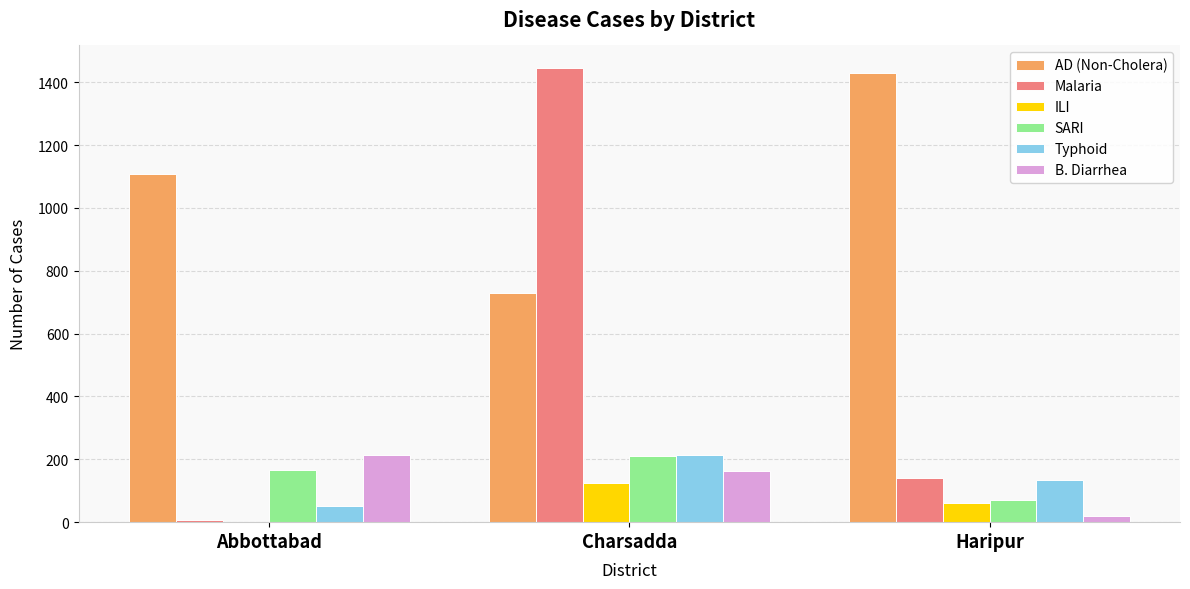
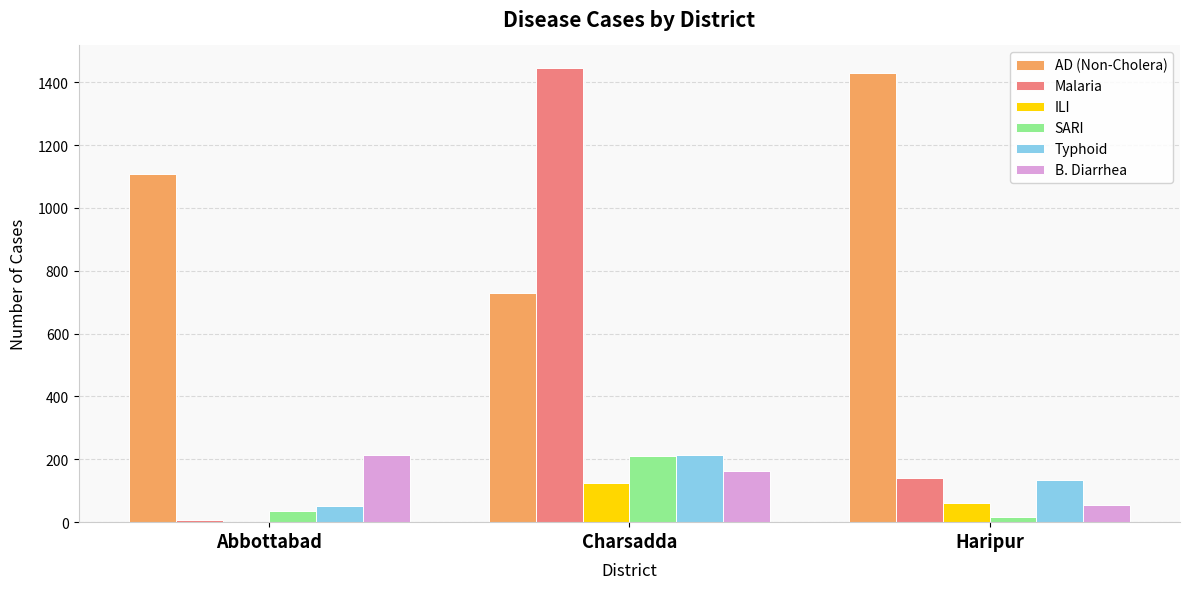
  {
    "ILI": {
      "Abbottabad": 0,
      "Charsadda": 120,
      "Haripur": 60
    },
    "SARI": {
-     "Abbottabad": 170,
+     "Abbottabad": 40,
      "Charsadda": 210,
-     "Haripur": 70
+     "Haripur": 20
    },
    "Typhoid": {
      "Abbottabad": 50,
      "Charsadda": 220,
      "Haripur": 140
    },
    "B. Diarrhea": {
      "Abbottabad": 210,
      "Charsadda": 160,
-     "Haripur": 20
+     "Haripur": 60
    }
  }
